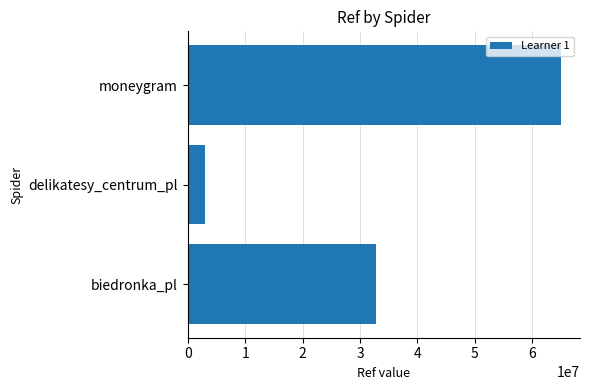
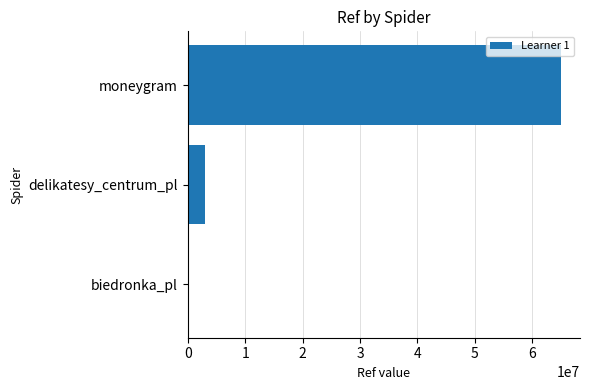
  {
    "moneygram": 65000000,
    "delikatesy_centrum_pl": 3000000,
-   "biedronka_pl": 33000000
+   "biedronka_pl": 0
  }
